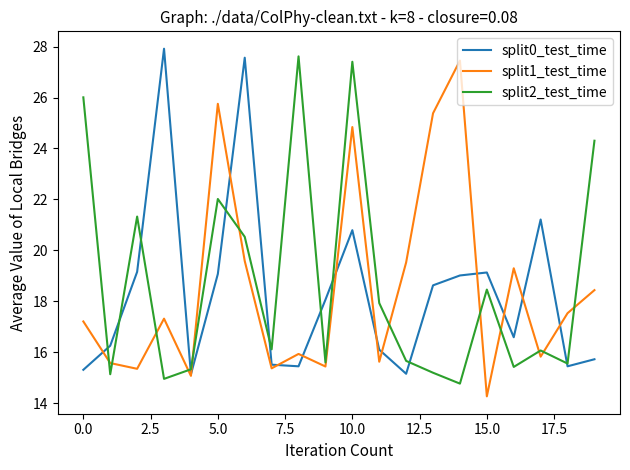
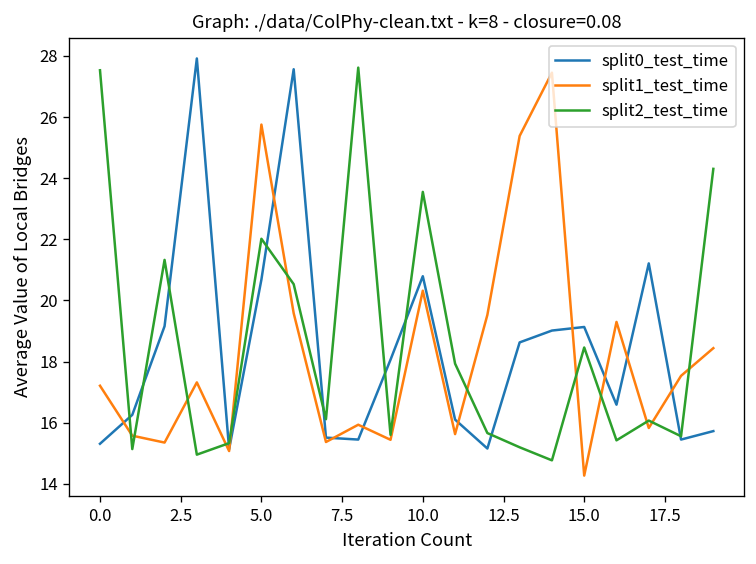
  {
    "split0_test_time": {
      "0.0": 15.3,
-     "5.0": 19.1,
+     "5.0": 20.7,
      "10.0": 20.8,
      "15.0": 19.1
    },
    "split1_test_time": {
      "0.0": 17.2,
      "5.0": 25.8,
-     "10.0": 24.8,
+     "10.0": 20.3,
      "15.0": 14.3
    },
    "split2_test_time": {
-     "0.0": 26.0,
+     "0.0": 27.5,
      "5.0": 22.0,
-     "10.0": 27.4,
+     "10.0": 23.6,
      "15.0": 18.5
    }
  }
